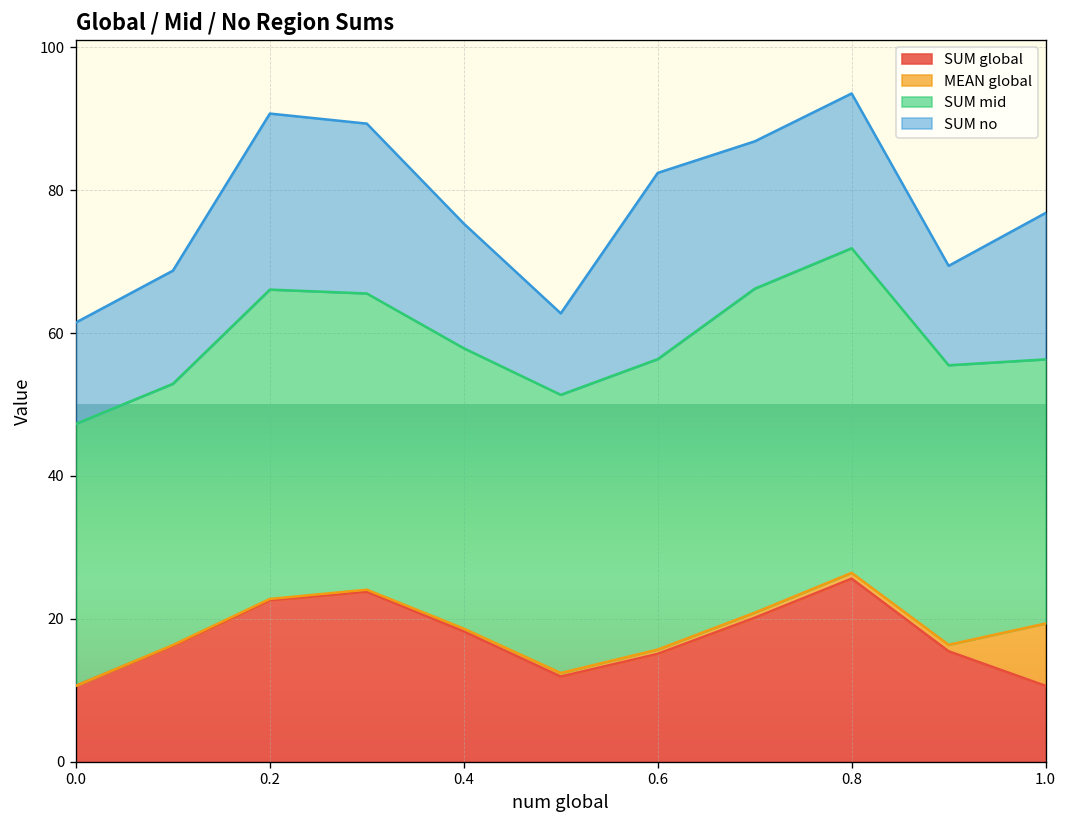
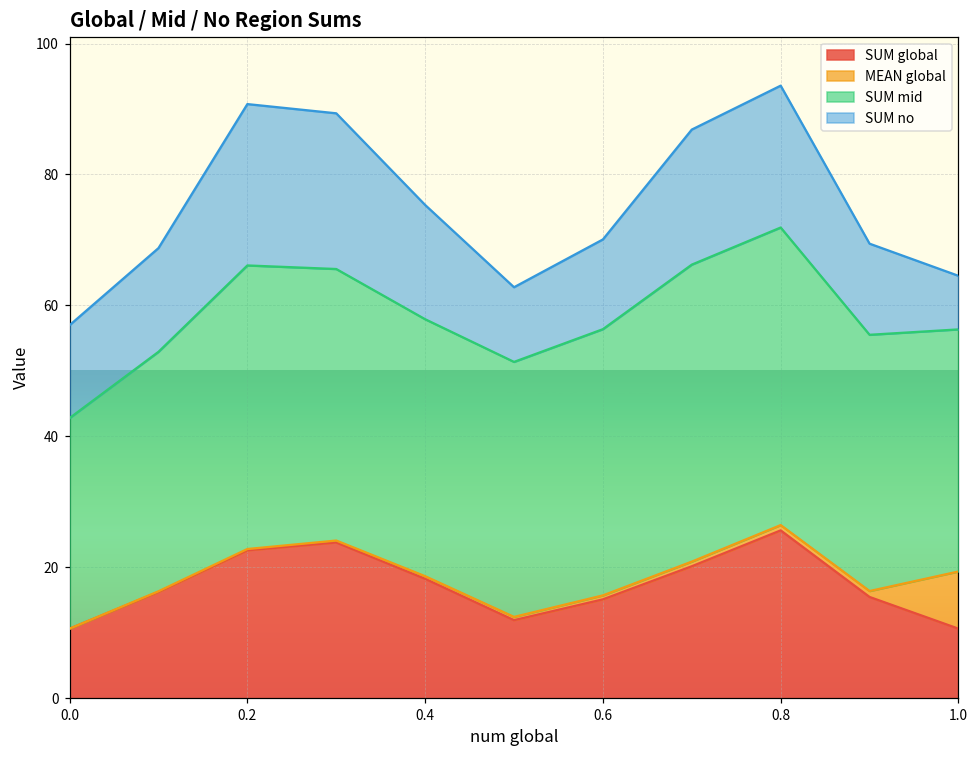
  {
    "SUM global": {
      "0.6": 15,
      "0.8": 26,
      "1.0": 11
    },
    "MEAN global": {
      "0.6": 1,
      "0.8": 1,
      "1.0": 9
    },
    "SUM mid": {
-     "0.0": 37,
+     "0.0": 32,
      "0.2": 43,
      "0.4": 39,
      "0.6": 41,
      "0.8": 45,
      "1.0": 37
    },
    "SUM no": {
      "0.0": 14,
      "0.2": 25,
      "0.4": 17,
-     "0.6": 26,
+     "0.6": 14,
      "0.8": 22,
-     "1.0": 20
+     "1.0": 8
    }
  }
